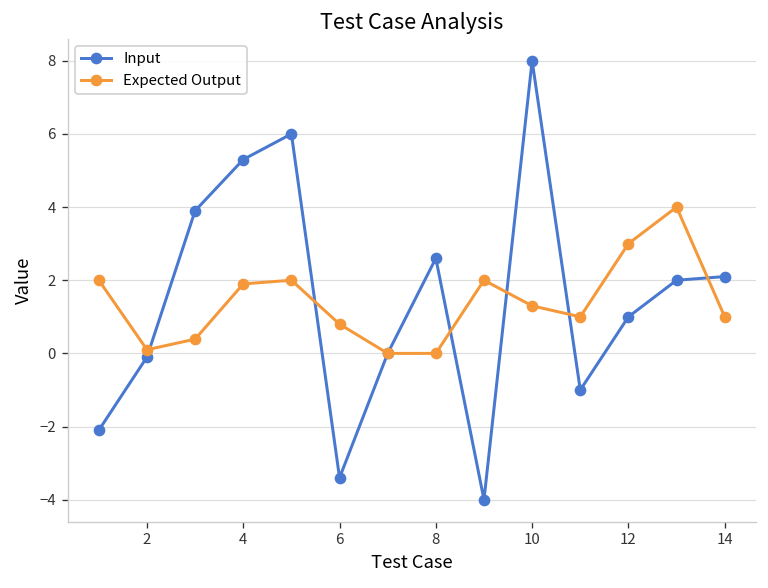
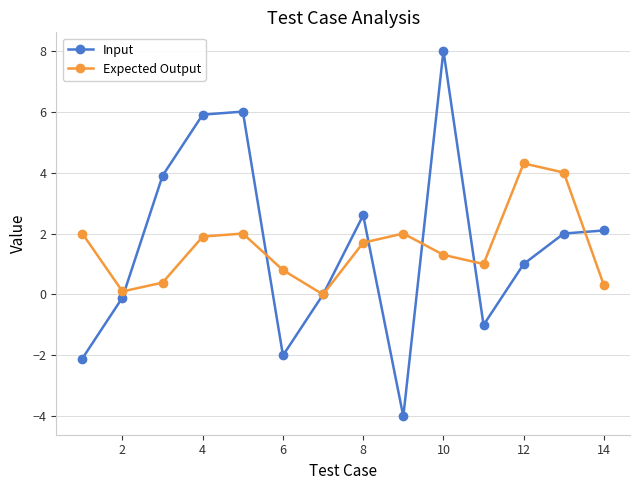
  {
    "Input": {
      "2": -0.1,
-     "4": 5.3,
-     "6": -3.4,
+     "4": 5.9,
+     "6": -2.0,
      "8": 2.6,
      "10": 8.0,
      "12": 1.0,
      "14": 2.1
    },
    "Expected Output": {
      "2": 0.1,
      "4": 1.9,
      "6": 0.8,
-     "8": 0.0,
+     "8": 1.7,
      "10": 1.3,
-     "12": 3.0,
-     "14": 1.0
+     "12": 4.3,
+     "14": 0.3
    }
  }
